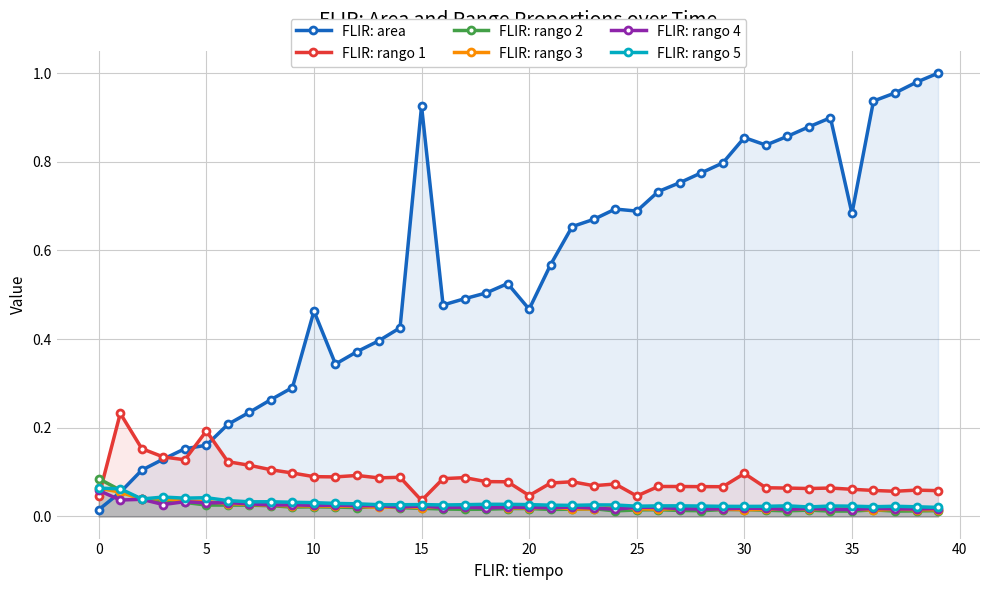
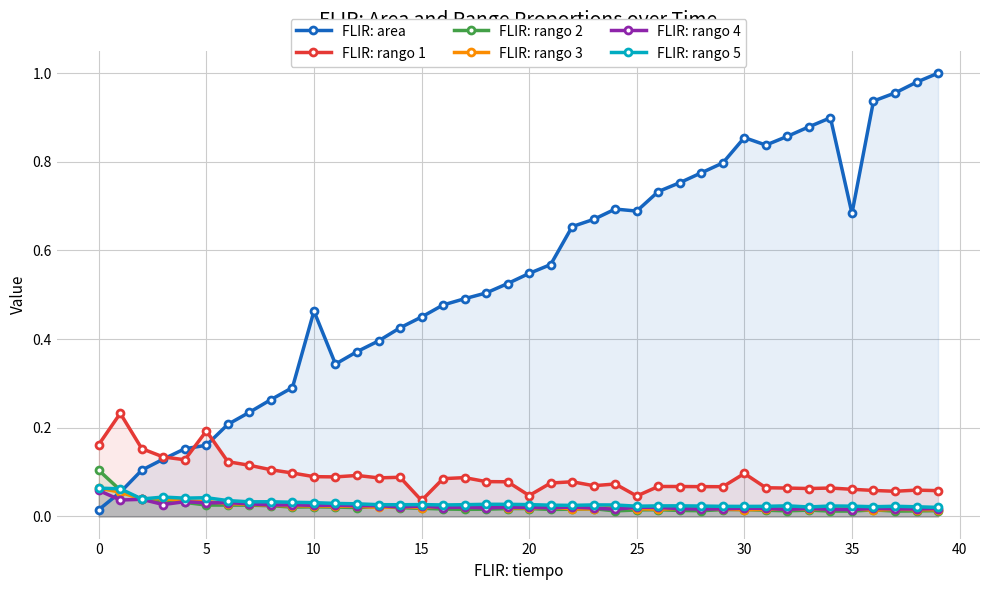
  {
    "FLIR: area": {
      "0": 0.02,
      "5": 0.16,
      "10": 0.46,
-     "15": 0.93,
-     "20": 0.47,
+     "15": 0.45,
+     "20": 0.55,
      "25": 0.69,
      "30": 0.85,
      "35": 0.68
    },
    "FLIR: rango 1": {
-     "0": 0.05,
+     "0": 0.16,
      "5": 0.19,
      "10": 0.09,
      "15": 0.04,
      "20": 0.05,
      "25": 0.05,
      "30": 0.10,
      "35": 0.06
    },
    "FLIR: rango 2": {
-     "0": 0.09
+     "0": 0.10
    },
    "FLIR: rango 5": {
      "5": 0.04,
      "10": 0.03,
      "20": 0.03,
      "35": 0.02
    }
  }
